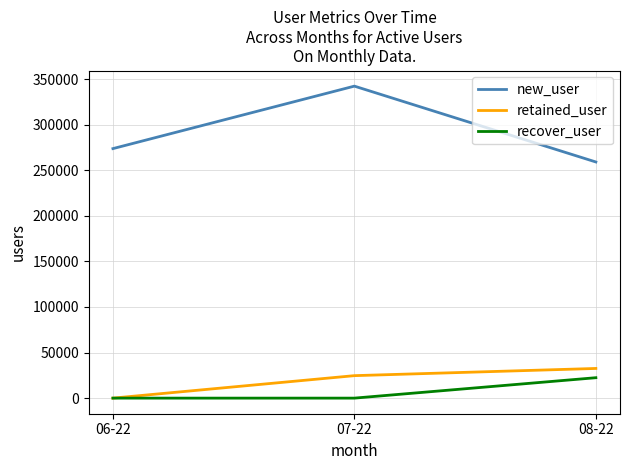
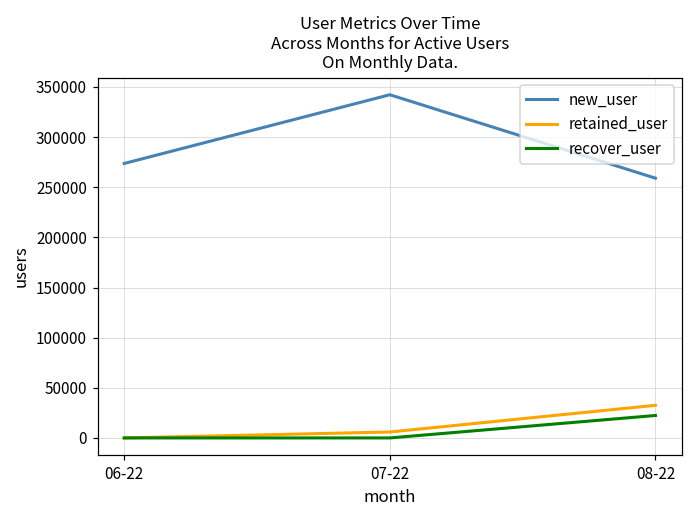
  {
    "new_user": {
      "06-22": 270000,
      "07-22": 340000,
      "08-22": 260000
    },
    "retained_user": {
-     "07-22": 20000,
+     "07-22": 10000,
      "08-22": 30000
    },
    "recover_user": {
      "07-22": 0,
      "08-22": 20000
    }
  }
